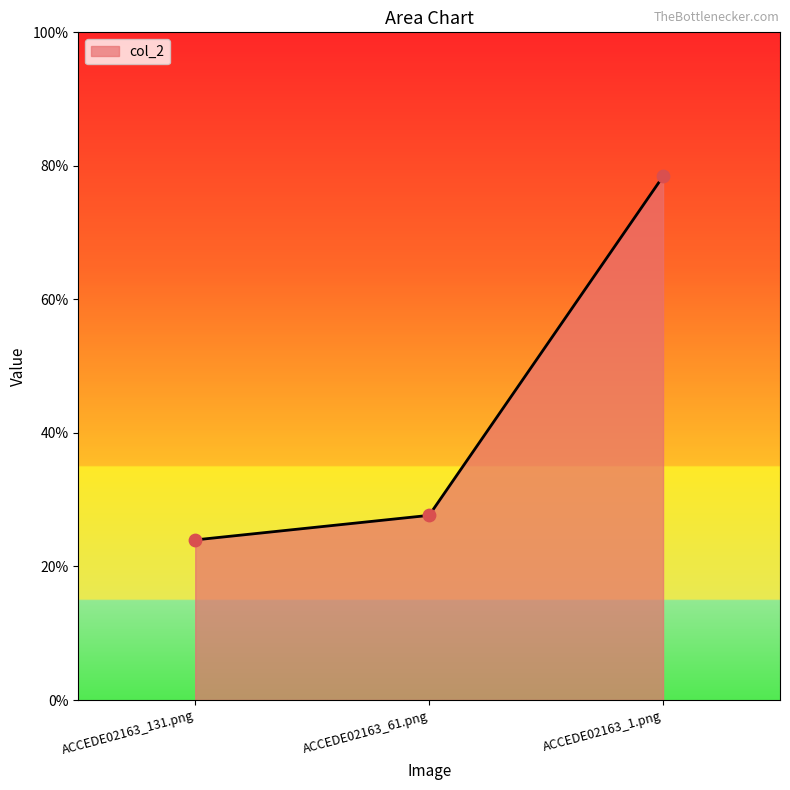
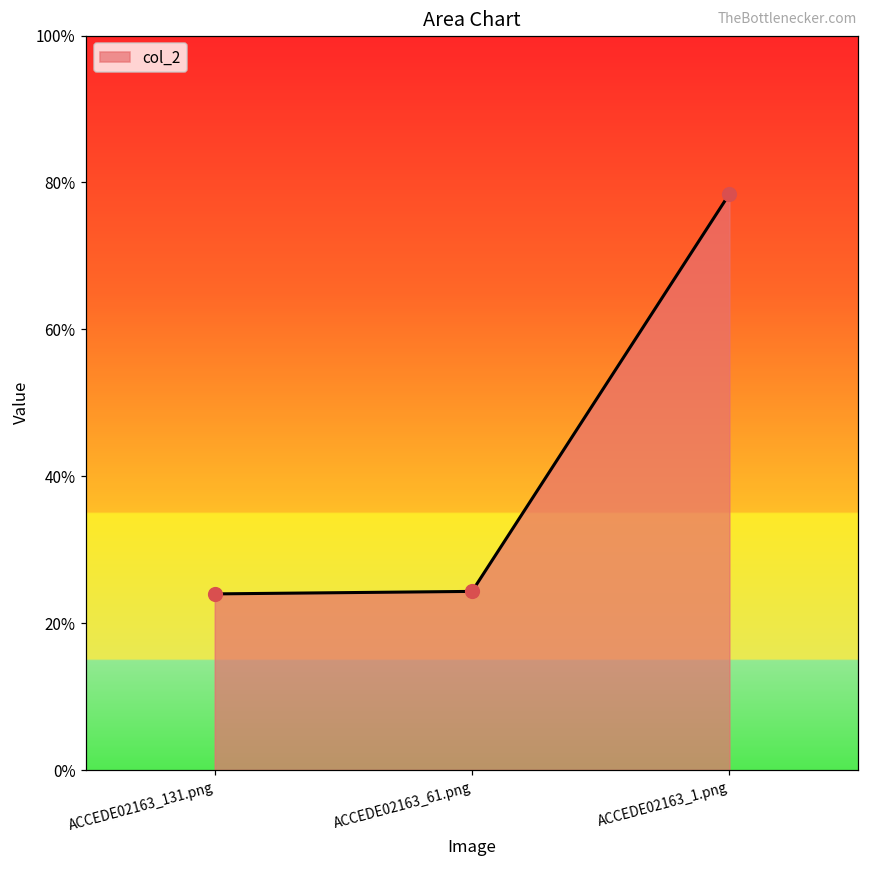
  {
    "ACCEDE02163_131.png": "24%",
-   "ACCEDE02163_61.png": "28%",
+   "ACCEDE02163_61.png": "24%",
    "ACCEDE02163_1.png": "78%"
  }
